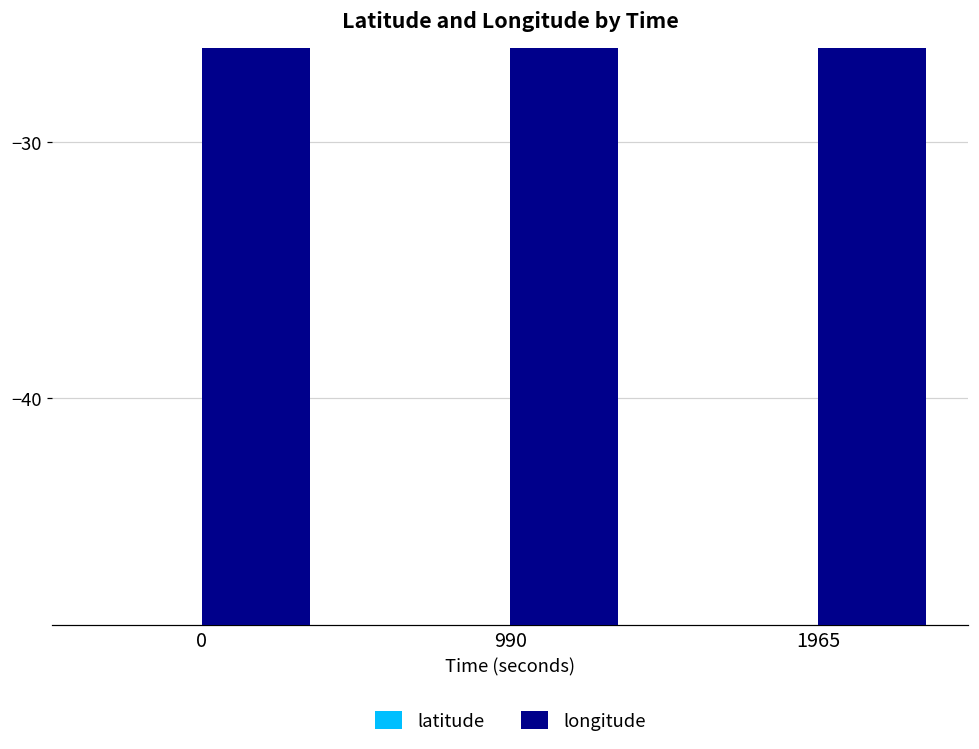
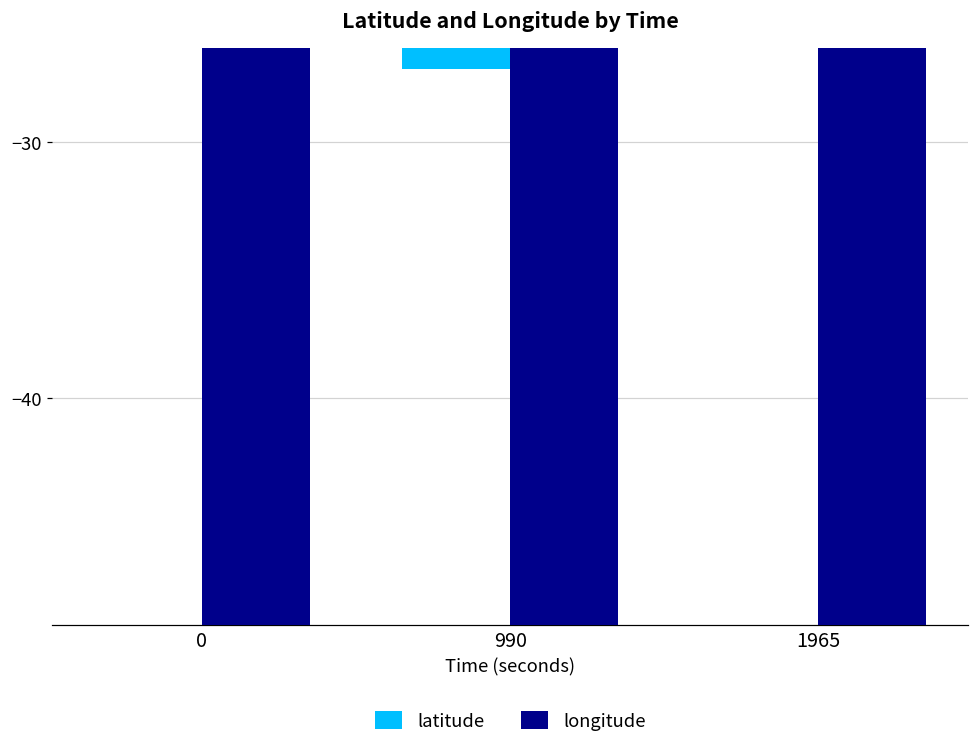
  {
    "latitude": {
      "0": -26.3,
-     "990": -26.3,
+     "990": -27.1,
      "1965": -26.3
    },
    "longitude": {
      "0": -48.9,
      "990": -48.9,
      "1965": -48.9
    }
  }
